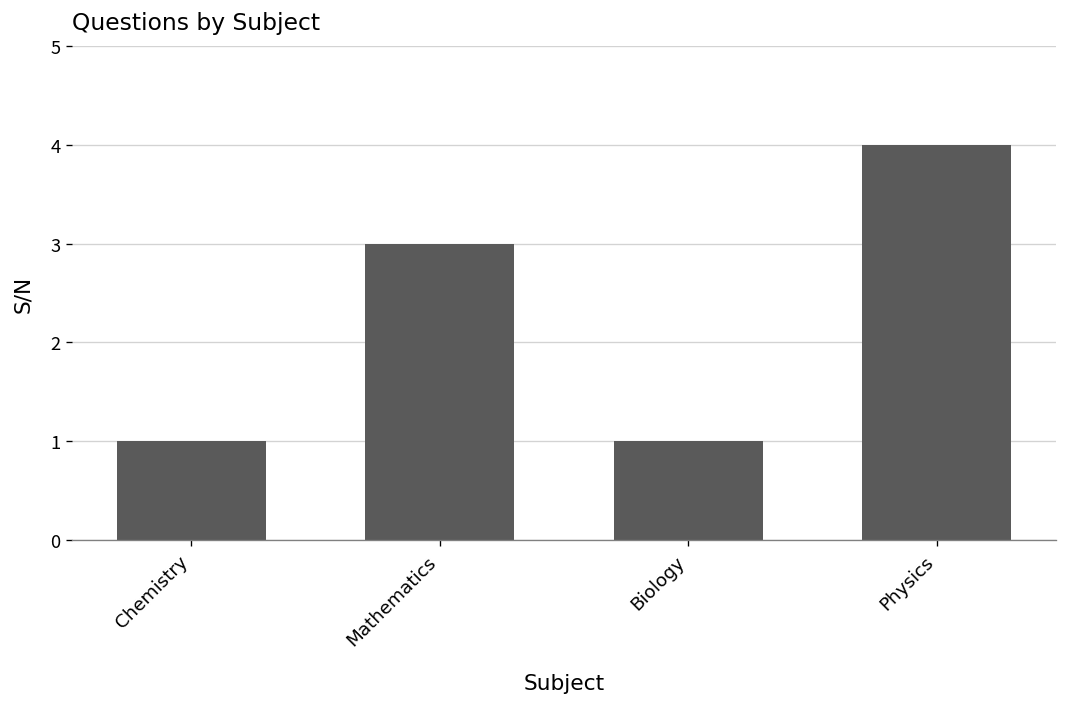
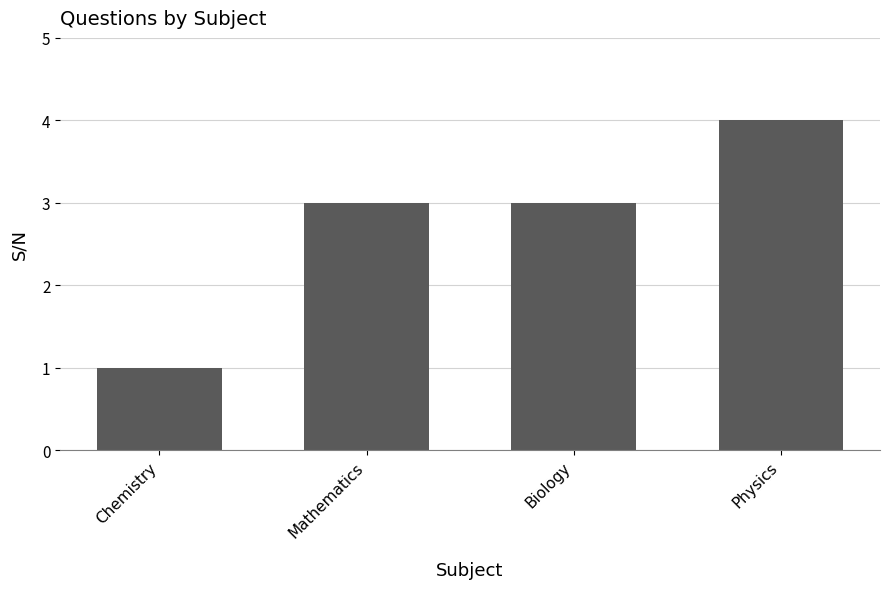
  {
    "Chemistry": 1,
    "Mathematics": 3,
-   "Biology": 1,
+   "Biology": 3,
    "Physics": 4
  }
